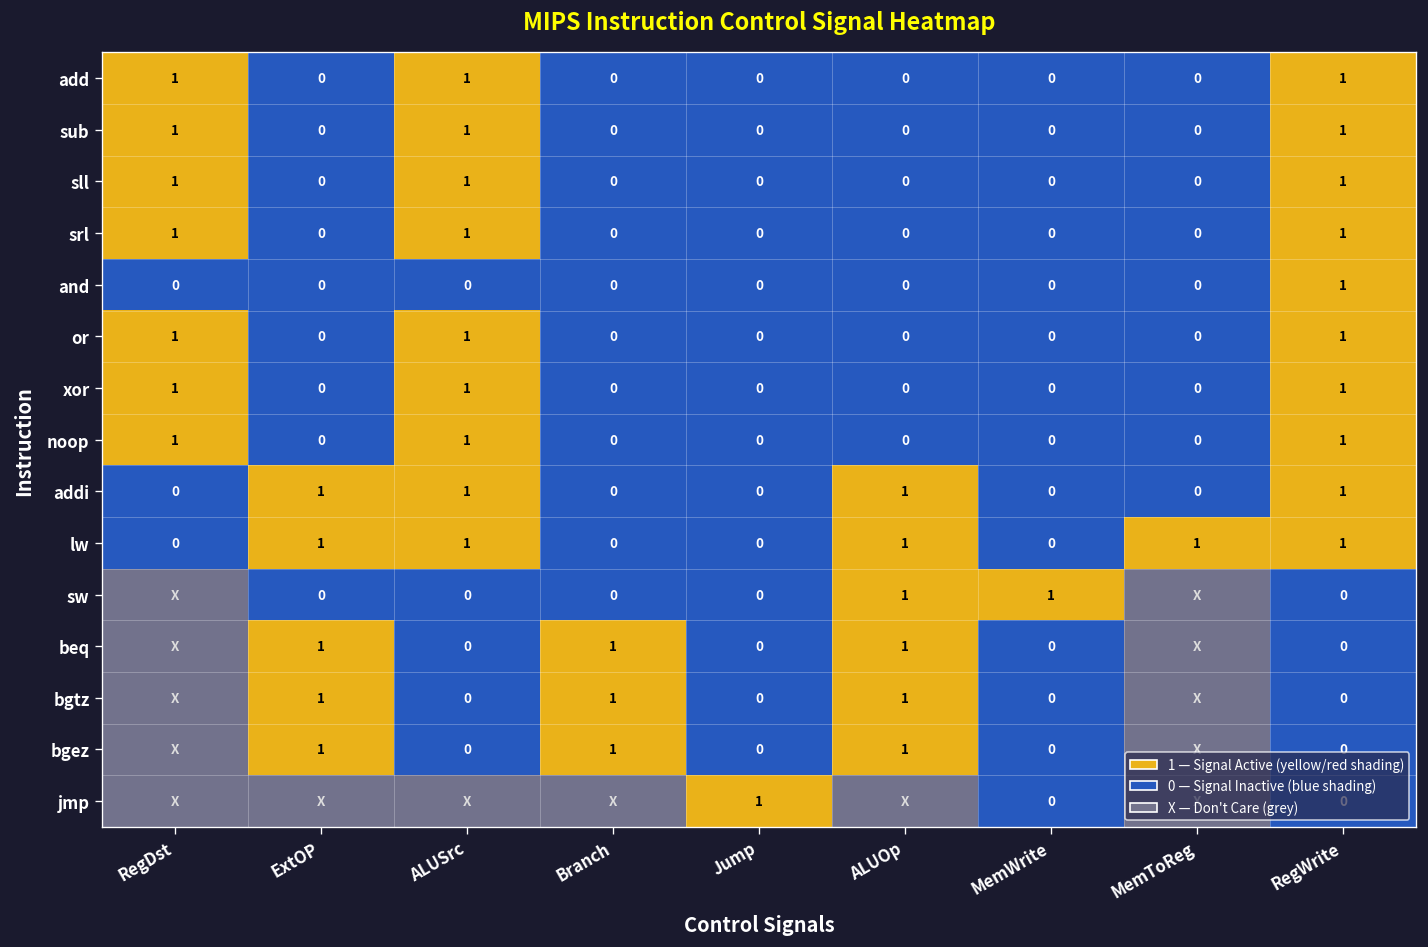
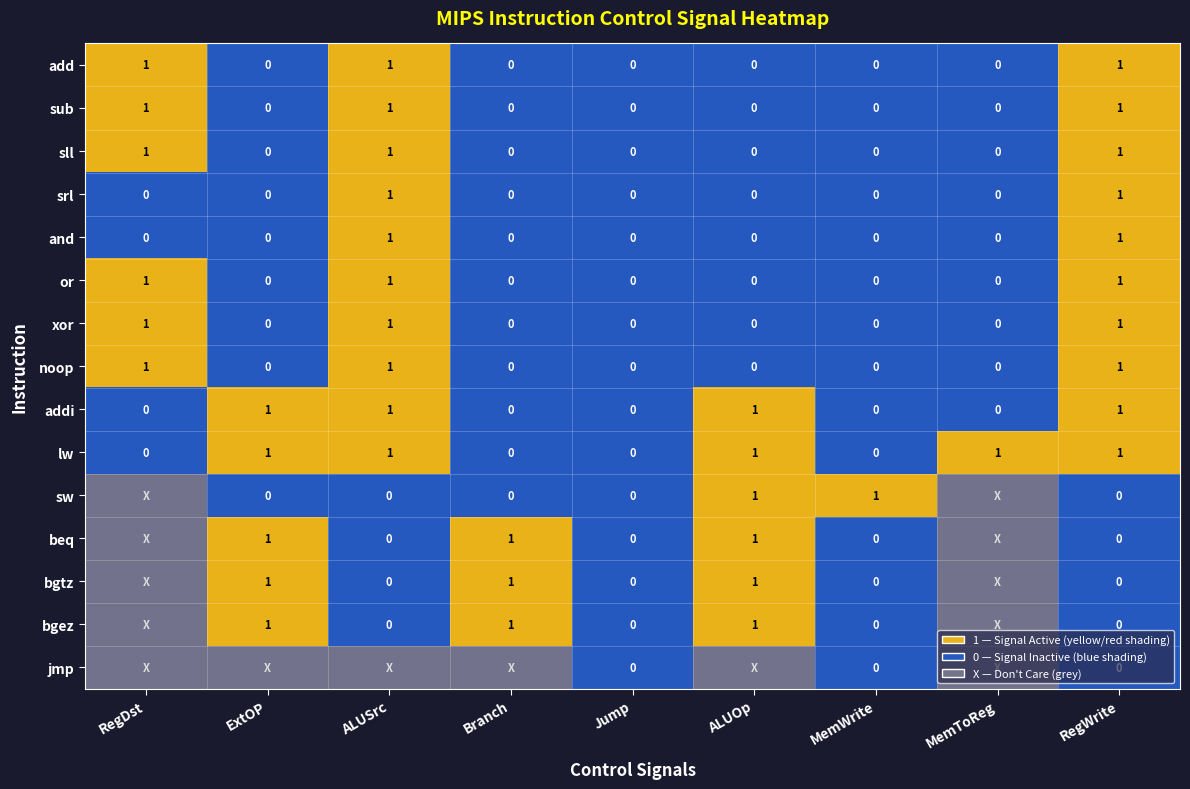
  {
    "add": {
      "RegDst": 1,
      "ExtOP": 0,
      "ALUSrc": 1,
      "Branch": 0,
      "Jump": 0,
      "ALUOp": 0,
      "MemWrite": 0,
      "MemToReg": 0,
      "RegWrite": 1
    },
    "sub": {
      "RegDst": 1,
      "ExtOP": 0,
      "ALUSrc": 1,
      "Branch": 0,
      "Jump": 0,
      "ALUOp": 0,
      "MemWrite": 0,
      "MemToReg": 0,
      "RegWrite": 1
    },
    "sll": {
      "RegDst": 1,
      "ExtOP": 0,
      "ALUSrc": 1,
      "Branch": 0,
      "Jump": 0,
      "ALUOp": 0,
      "MemWrite": 0,
      "MemToReg": 0,
      "RegWrite": 1
    },
    "srl": {
-     "RegDst": 1,
+     "RegDst": 0,
      "ExtOP": 0,
      "ALUSrc": 1,
      "Branch": 0,
      "Jump": 0,
      "ALUOp": 0,
      "MemWrite": 0,
      "MemToReg": 0,
      "RegWrite": 1
    },
    "and": {
      "RegDst": 0,
      "ExtOP": 0,
-     "ALUSrc": 0,
+     "ALUSrc": 1,
      "Branch": 0,
      "Jump": 0,
      "ALUOp": 0,
      "MemWrite": 0,
      "MemToReg": 0,
      "RegWrite": 1
    },
    "or": {
      "RegDst": 1,
      "ExtOP": 0,
      "ALUSrc": 1,
      "Branch": 0,
      "Jump": 0,
      "ALUOp": 0,
      "MemWrite": 0,
      "MemToReg": 0,
      "RegWrite": 1
    },
    "xor": {
      "RegDst": 1,
      "ExtOP": 0,
      "ALUSrc": 1,
      "Branch": 0,
      "Jump": 0,
      "ALUOp": 0,
      "MemWrite": 0,
      "MemToReg": 0,
      "RegWrite": 1
    },
    "noop": {
      "RegDst": 1,
      "ExtOP": 0,
      "ALUSrc": 1,
      "Branch": 0,
      "Jump": 0,
      "ALUOp": 0,
      "MemWrite": 0,
      "MemToReg": 0,
      "RegWrite": 1
    },
    "addi": {
      "RegDst": 0,
      "ExtOP": 1,
      "ALUSrc": 1,
      "Branch": 0,
      "Jump": 0,
      "ALUOp": 1,
      "MemWrite": 0,
      "MemToReg": 0,
      "RegWrite": 1
    },
    "lw": {
      "RegDst": 0,
      "ExtOP": 1,
      "ALUSrc": 1,
      "Branch": 0,
      "Jump": 0,
      "ALUOp": 1,
      "MemWrite": 0,
      "MemToReg": 1,
      "RegWrite": 1
    },
    "sw": {
      "ExtOP": 0,
      "ALUSrc": 0,
      "Branch": 0,
      "Jump": 0,
      "ALUOp": 1,
      "MemWrite": 1,
      "RegWrite": 0
    },
    "beq": {
      "ExtOP": 1,
      "ALUSrc": 0,
      "Branch": 1,
      "Jump": 0,
      "ALUOp": 1,
      "MemWrite": 0,
      "RegWrite": 0
    },
    "bgtz": {
      "ExtOP": 1,
      "ALUSrc": 0,
      "Branch": 1,
      "Jump": 0,
      "ALUOp": 1,
      "MemWrite": 0,
      "RegWrite": 0
    },
    "bgez": {
      "ExtOP": 1,
      "ALUSrc": 0,
      "Branch": 1,
      "Jump": 0,
      "ALUOp": 1,
      "MemWrite": 0
    },
    "jmp": {
-     "Jump": 1,
+     "Jump": 0,
      "MemWrite": 0
    }
  }
